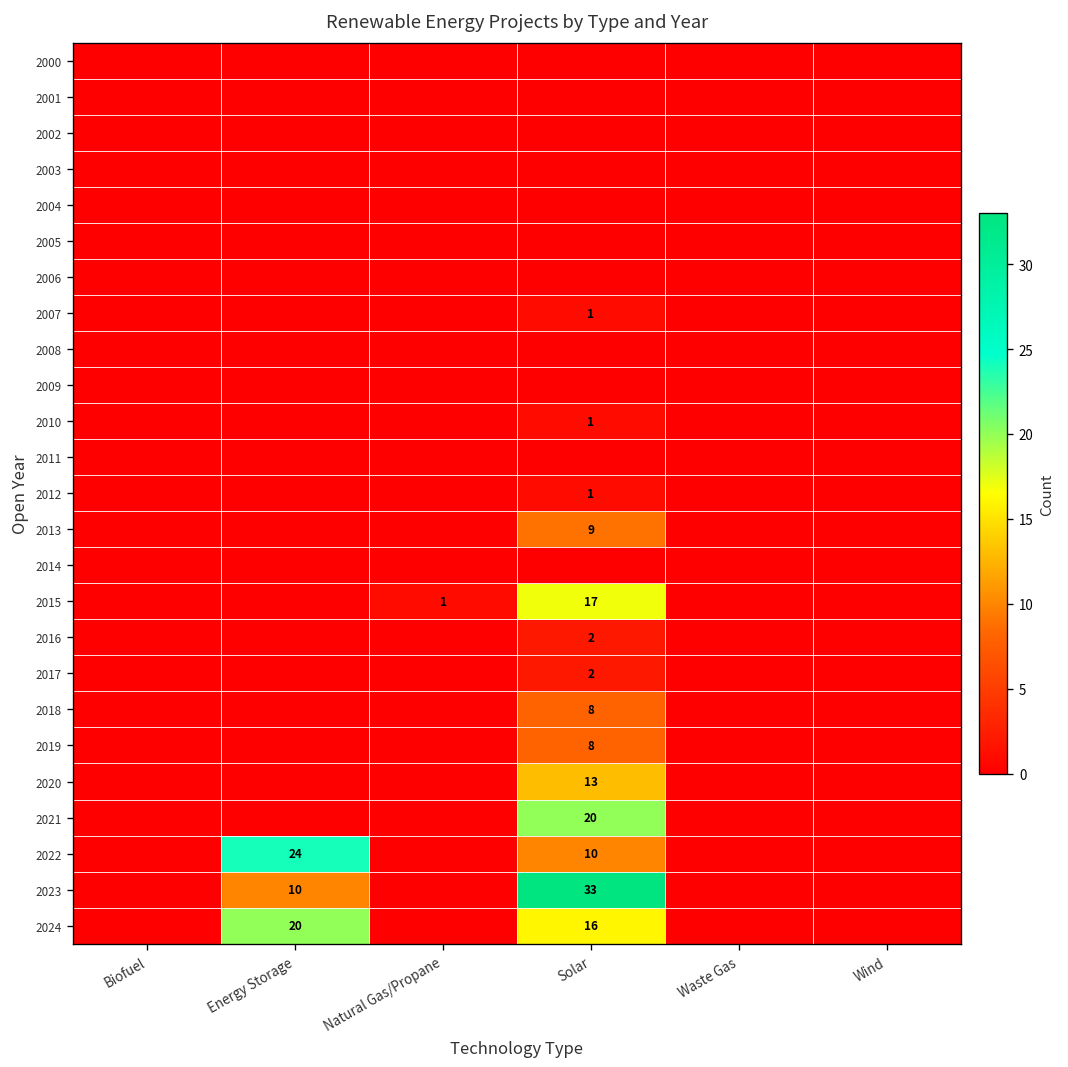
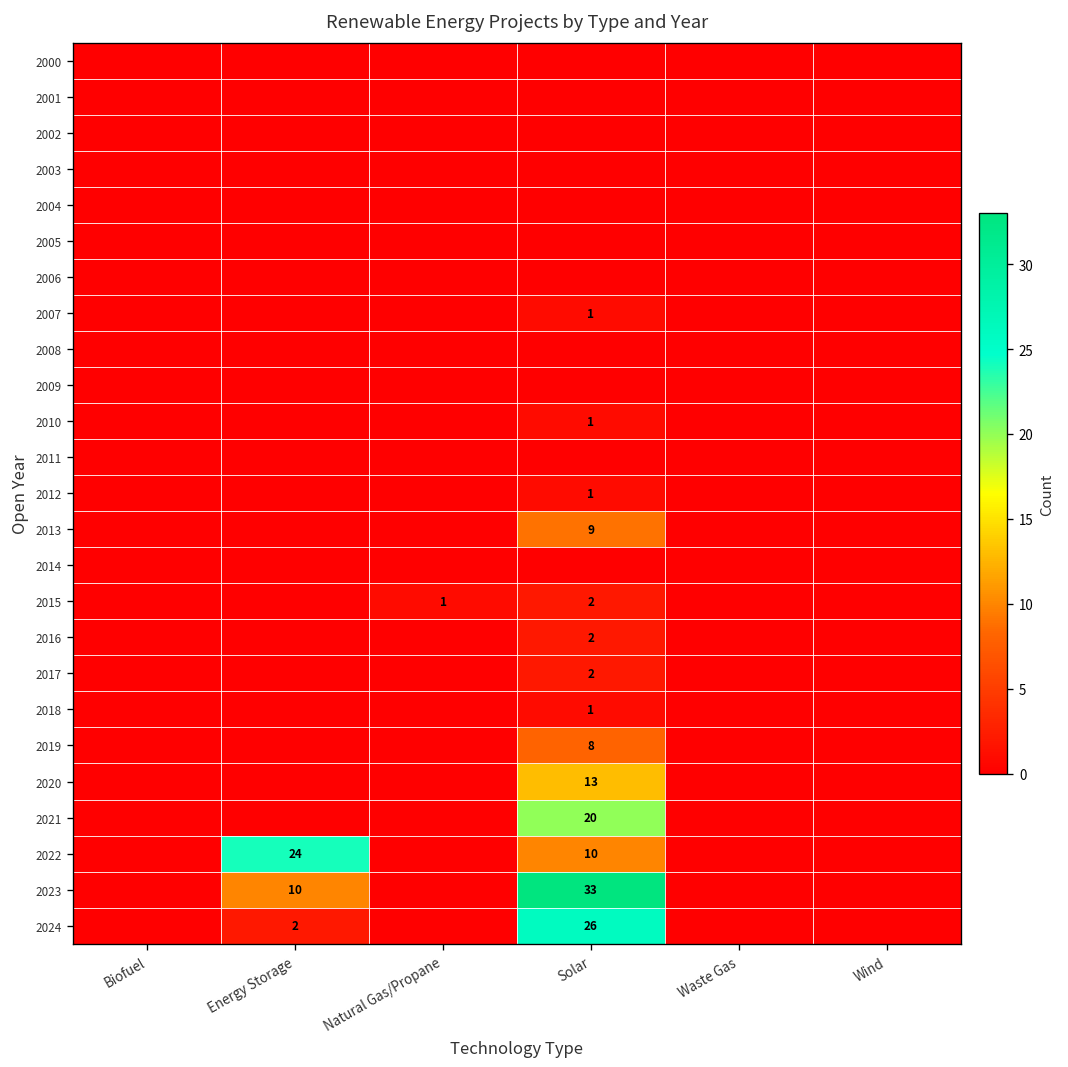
  {
    "2007": {
      "Solar": 1
    },
    "2010": {
      "Solar": 1
    },
    "2012": {
      "Solar": 1
    },
    "2013": {
      "Solar": 9
    },
    "2015": {
      "Natural Gas/Propane": 1,
-     "Solar": 17
+     "Solar": 2
    },
    "2016": {
      "Solar": 2
    },
    "2017": {
      "Solar": 2
    },
    "2018": {
-     "Solar": 8
+     "Solar": 1
    },
    "2019": {
      "Solar": 8
    },
    "2020": {
      "Solar": 13
    },
    "2021": {
      "Solar": 20
    },
    "2022": {
      "Energy Storage": 24,
      "Solar": 10
    },
    "2023": {
      "Energy Storage": 10,
      "Solar": 33
    },
    "2024": {
-     "Energy Storage": 20,
-     "Solar": 16
+     "Energy Storage": 2,
+     "Solar": 26
    }
  }
